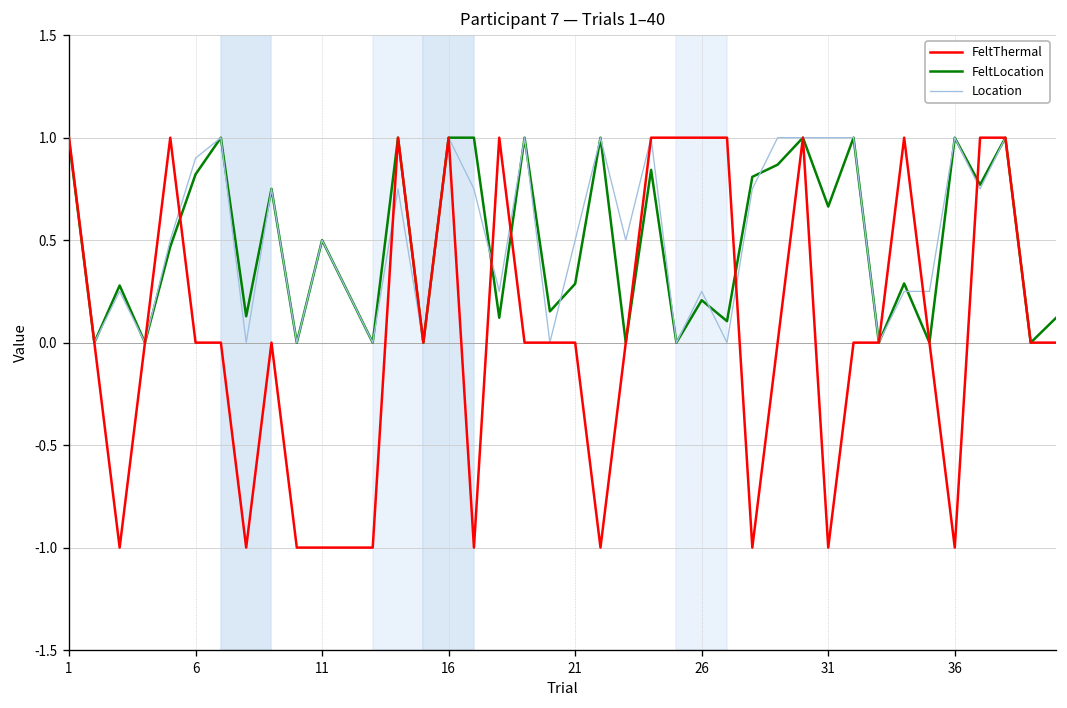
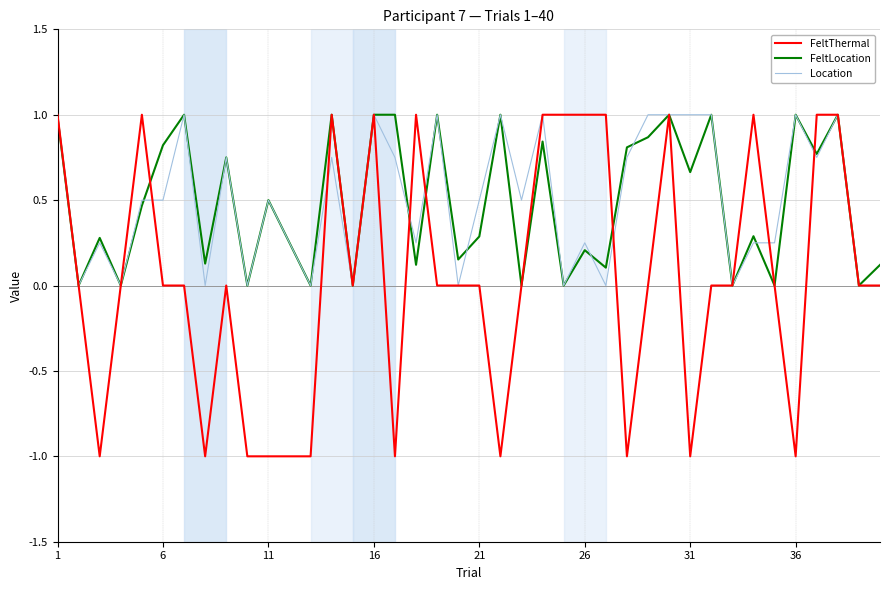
  {
    "FeltThermal": {
      "6": 0.0,
      "11": -1.0,
      "21": 0.0,
      "26": 1.0,
      "31": -1.0,
      "36": -1.0
    },
    "FeltLocation": {
      "6": 0.82,
      "21": 0.3,
      "26": 0.2,
      "31": 0.66
    },
    "Location": {
-     "6": 0.9,
+     "6": 0.5,
      "21": 0.5,
      "26": 0.25,
      "31": 1.0
    }
  }
